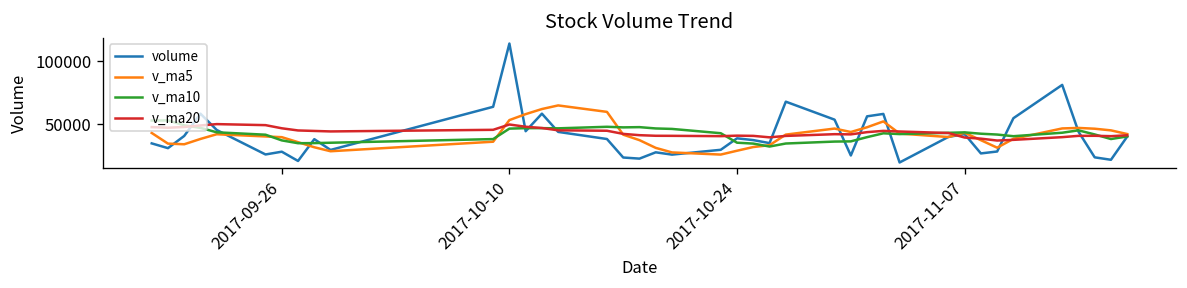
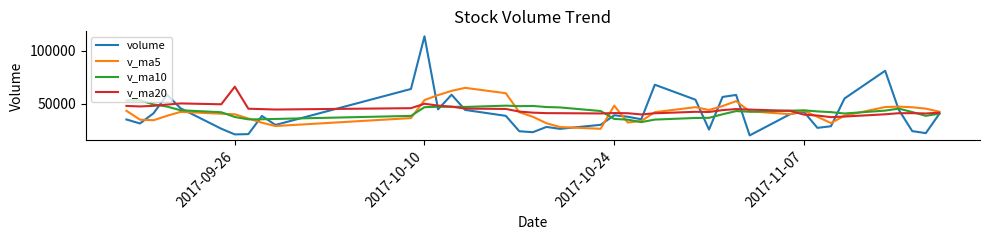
  {
    "volume": {
-     "2017-09-26": 28000,
+     "2017-09-26": 21000,
      "2017-10-10": 114000
    },
    "v_ma5": {
      "2017-09-26": 40000,
      "2017-10-10": 53000,
-     "2017-10-24": 29000
+     "2017-10-24": 48000
    },
    "v_ma10": {
      "2017-09-26": 37000,
      "2017-10-10": 47000,
      "2017-10-24": 35000
    },
    "v_ma20": {
-     "2017-09-26": 47000,
+     "2017-09-26": 66000,
      "2017-10-10": 50000,
      "2017-11-07": 39000
    }
  }
